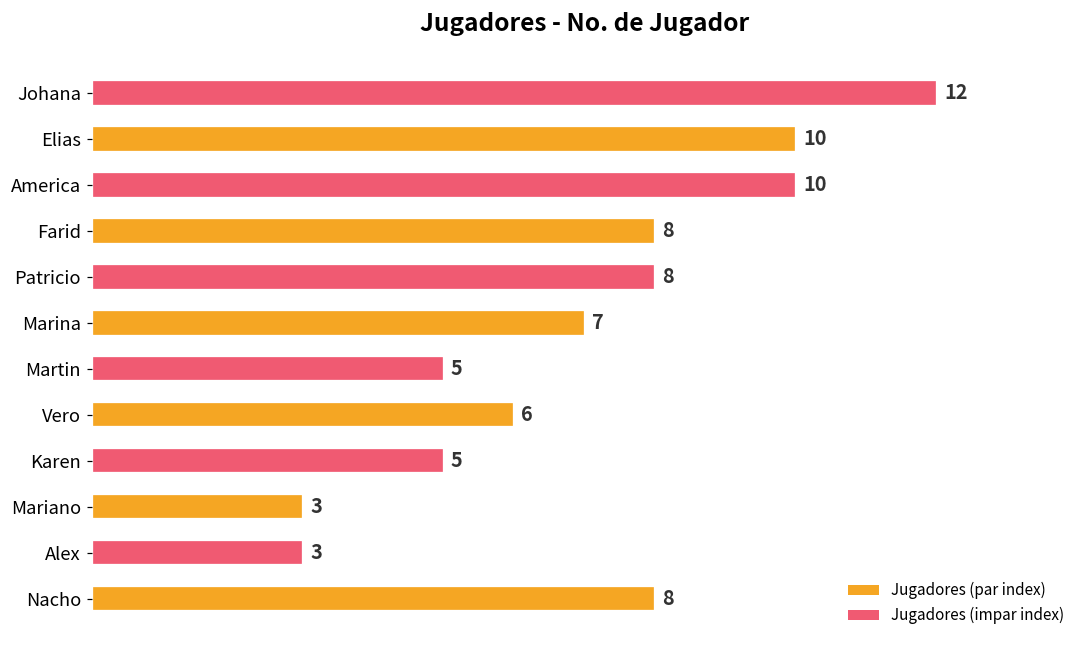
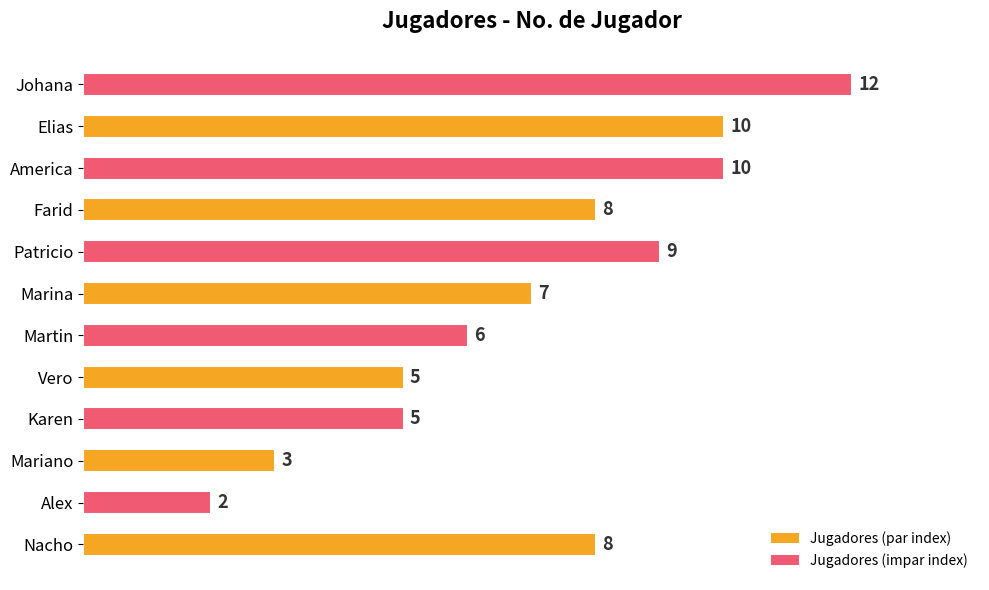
  {
    "Johana": 12,
    "Elias": 10,
    "America": 10,
    "Farid": 8,
-   "Patricio": 8,
+   "Patricio": 9,
    "Marina": 7,
-   "Martin": 5,
-   "Vero": 6,
+   "Martin": 6,
+   "Vero": 5,
    "Karen": 5,
    "Mariano": 3,
-   "Alex": 3,
+   "Alex": 2,
    "Nacho": 8
  }
